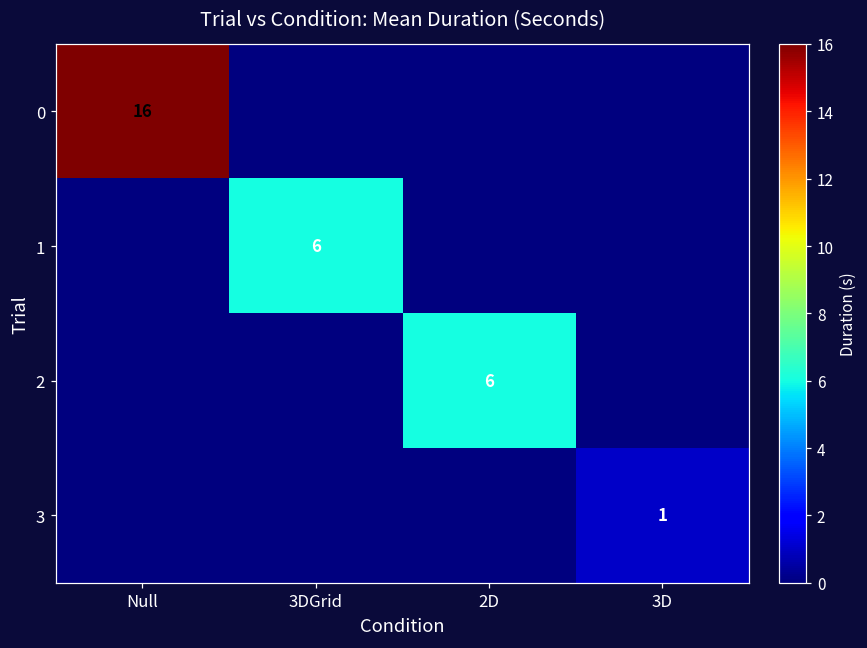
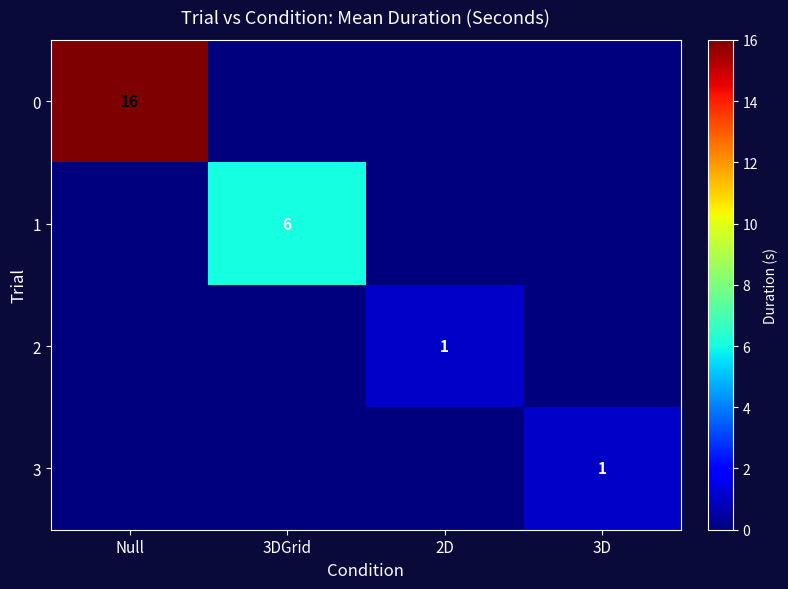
  {
    "0": {
      "Null": 16
    },
    "1": {
      "3DGrid": 6
    },
    "2": {
-     "2D": 6
+     "2D": 1
    },
    "3": {
      "3D": 1
    }
  }
